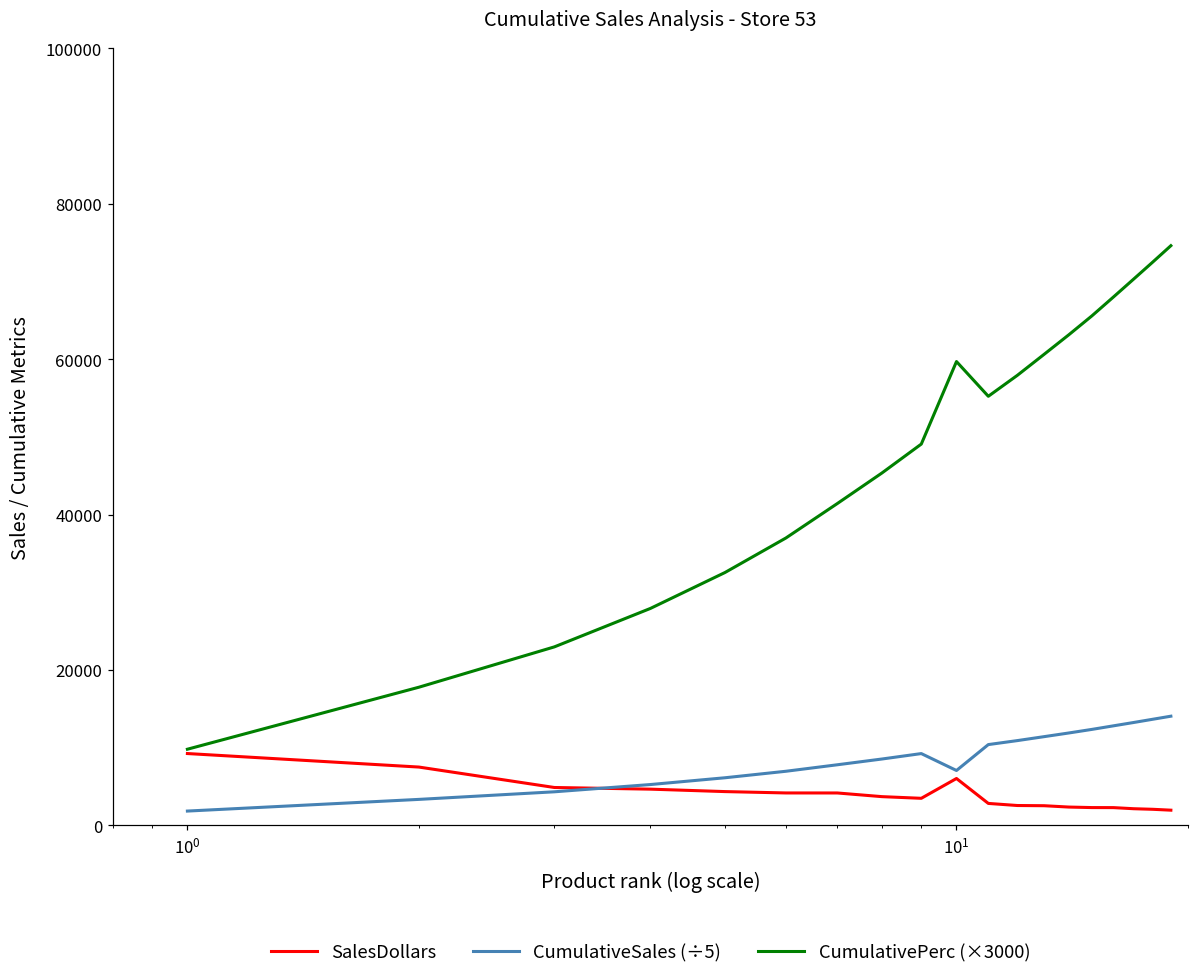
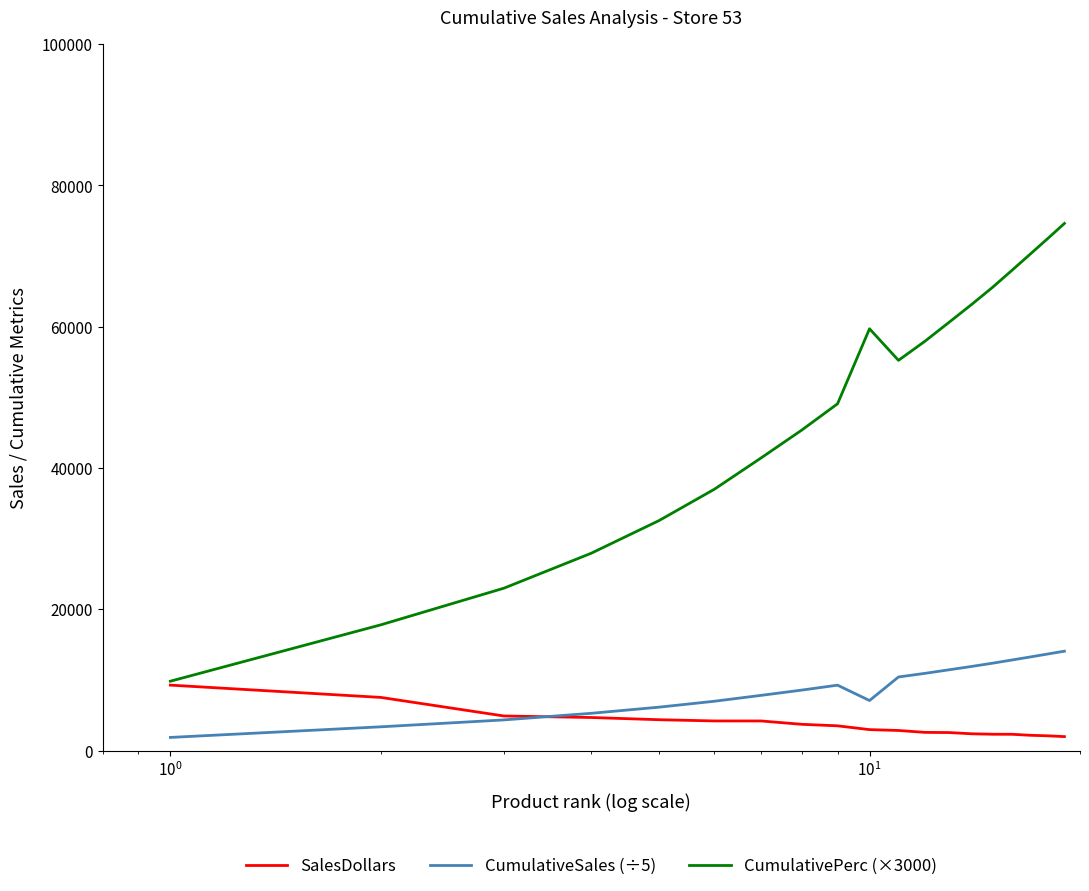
  {
    "SalesDollars": {
      "10^0": 9000,
-     "10^1": 6000
+     "10^1": 3000
    },
    "CumulativeSales (÷5)": {
      "10^0": 2000,
      "10^1": 7000
    },
    "CumulativePerc (×3000)": {
      "10^0": 10000,
      "10^1": 60000
    }
  }
